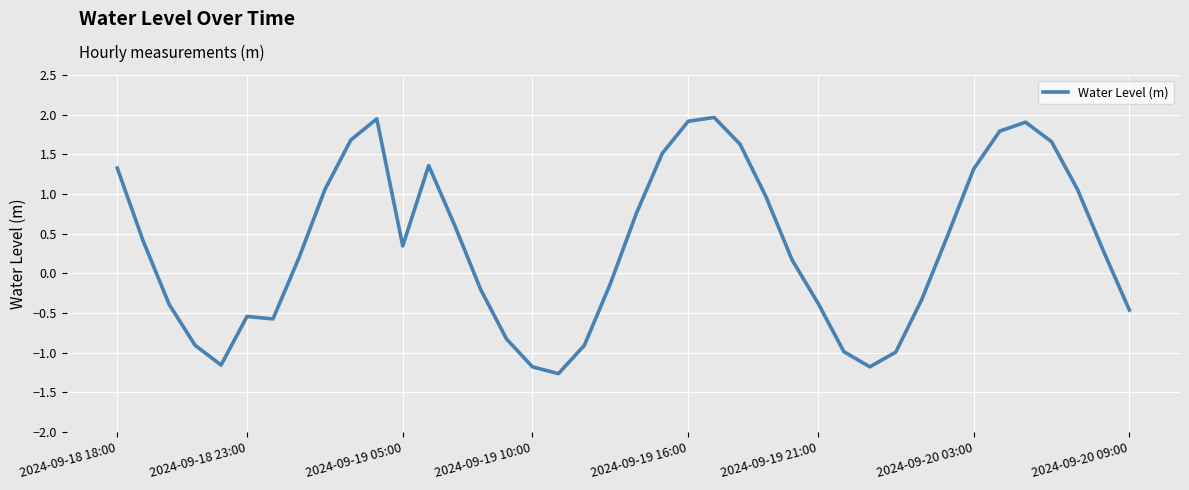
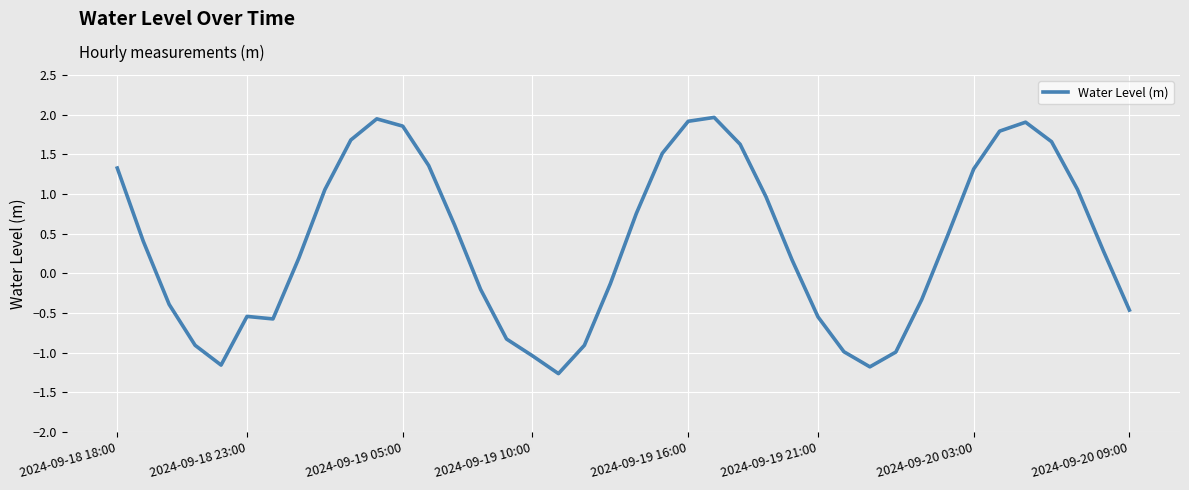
  {
    "Water Level (m)": {
-     "2024-09-19 05:00": 0.3,
-     "2024-09-19 10:00": -1.2,
-     "2024-09-19 21:00": -0.4
+     "2024-09-19 05:00": 1.9,
+     "2024-09-19 10:00": -1.0,
+     "2024-09-19 21:00": -0.5
    }
  }
